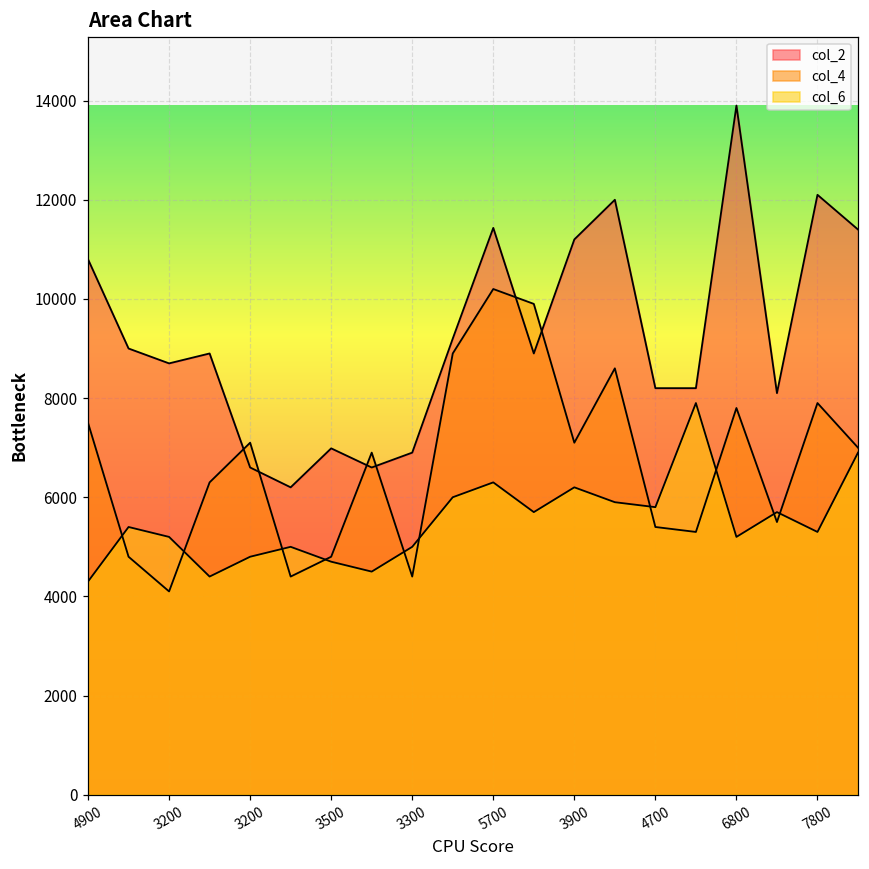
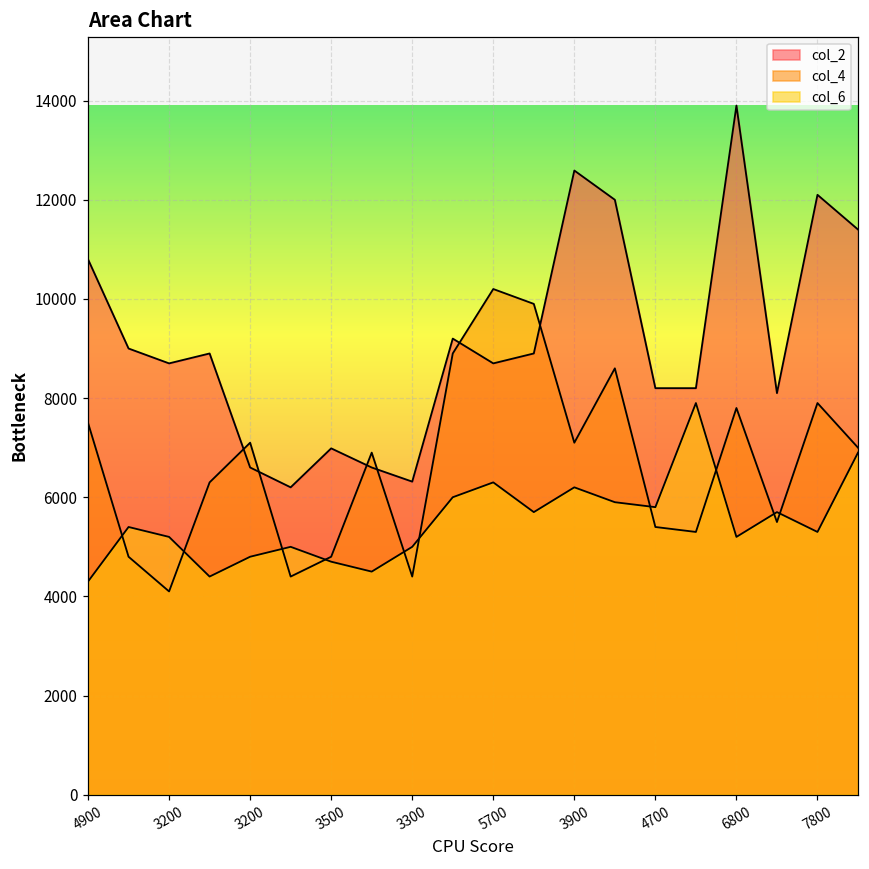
  {
    "col_2": {
      "4900": 10800,
      "3500": 7000,
-     "3300": 6900,
-     "5700": 11400,
-     "3900": 11200,
+     "3300": 6300,
+     "5700": 8700,
+     "3900": 12600,
      "4700": 8200,
      "6800": 13900,
      "7800": 12100
    }
  }
